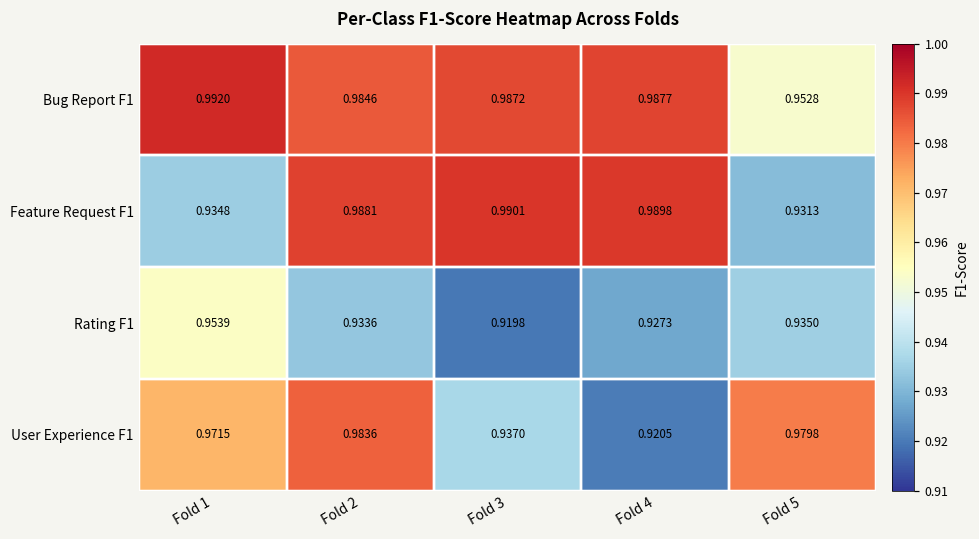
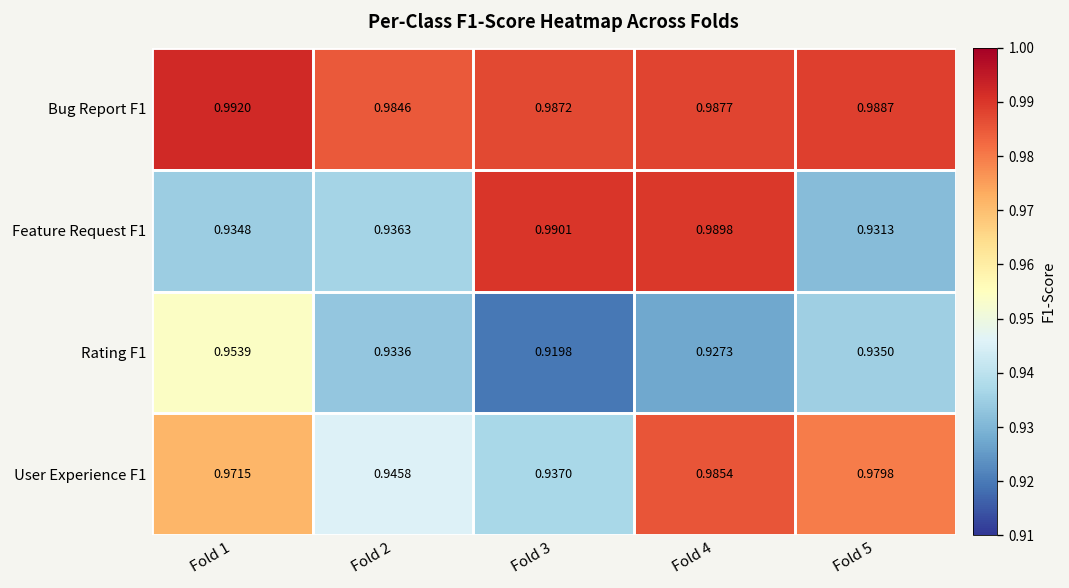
  {
    "Bug Report F1": {
      "Fold 1": 0.9920,
      "Fold 2": 0.9846,
      "Fold 3": 0.9872,
      "Fold 4": 0.9877,
-     "Fold 5": 0.9528
+     "Fold 5": 0.9887
    },
    "Feature Request F1": {
      "Fold 1": 0.9348,
-     "Fold 2": 0.9881,
+     "Fold 2": 0.9363,
      "Fold 3": 0.9901,
      "Fold 4": 0.9898,
      "Fold 5": 0.9313
    },
    "Rating F1": {
      "Fold 1": 0.9539,
      "Fold 2": 0.9336,
      "Fold 3": 0.9198,
      "Fold 4": 0.9273,
      "Fold 5": 0.9350
    },
    "User Experience F1": {
      "Fold 1": 0.9715,
-     "Fold 2": 0.9836,
+     "Fold 2": 0.9458,
      "Fold 3": 0.9370,
-     "Fold 4": 0.9205,
+     "Fold 4": 0.9854,
      "Fold 5": 0.9798
    }
  }
